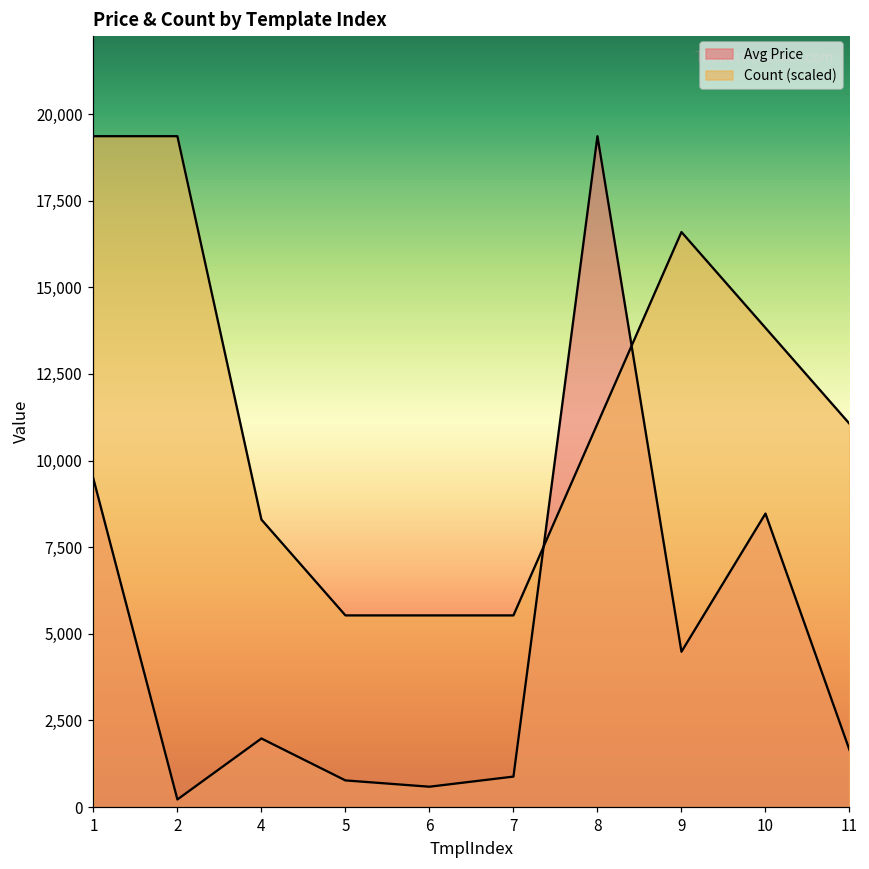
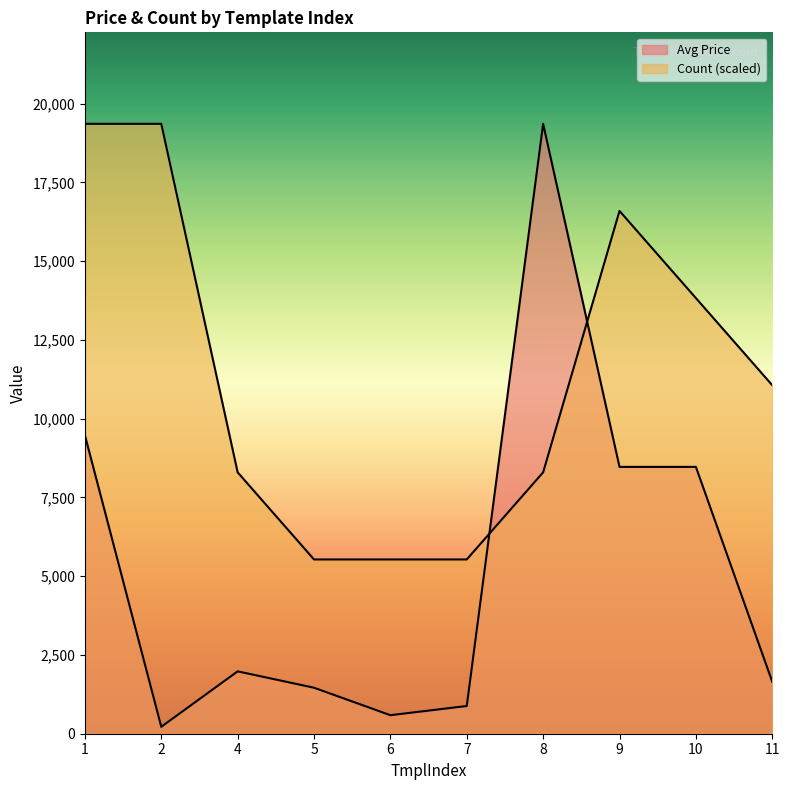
  {
    "Avg Price": {
      "1": "9,500",
      "2": "200",
      "4": "2,000",
-     "5": "800",
+     "5": "1,500",
      "6": "600",
      "7": "900",
      "8": "19,400",
-     "9": "4,500",
+     "9": "8,500",
      "10": "8,500",
      "11": "1,700"
    },
    "Count (scaled)": {
      "1": "19,400",
      "2": "19,400",
      "4": "8,300",
      "5": "5,500",
      "6": "5,500",
      "7": "5,500",
-     "8": "11,100",
+     "8": "8,300",
      "9": "16,600",
      "10": "13,800",
      "11": "11,100"
    }
  }
